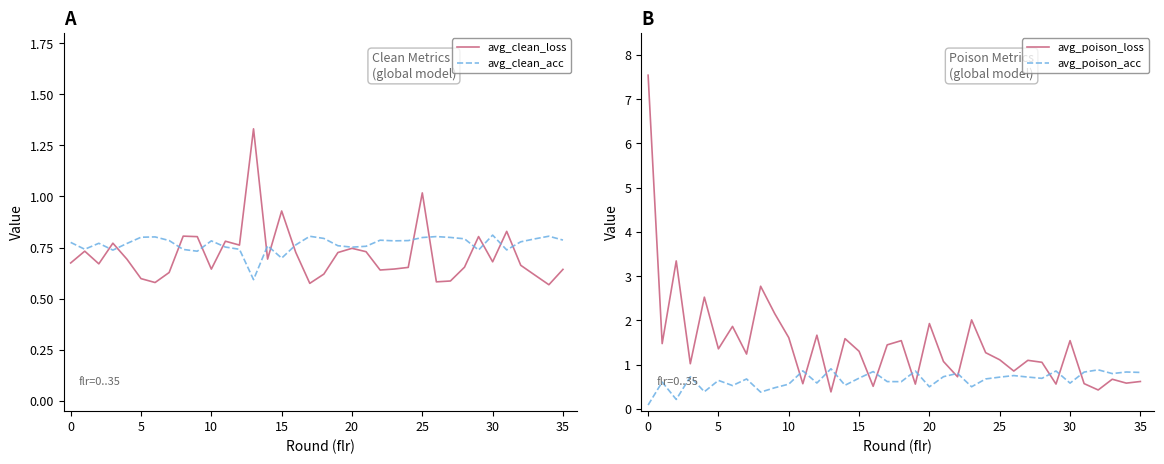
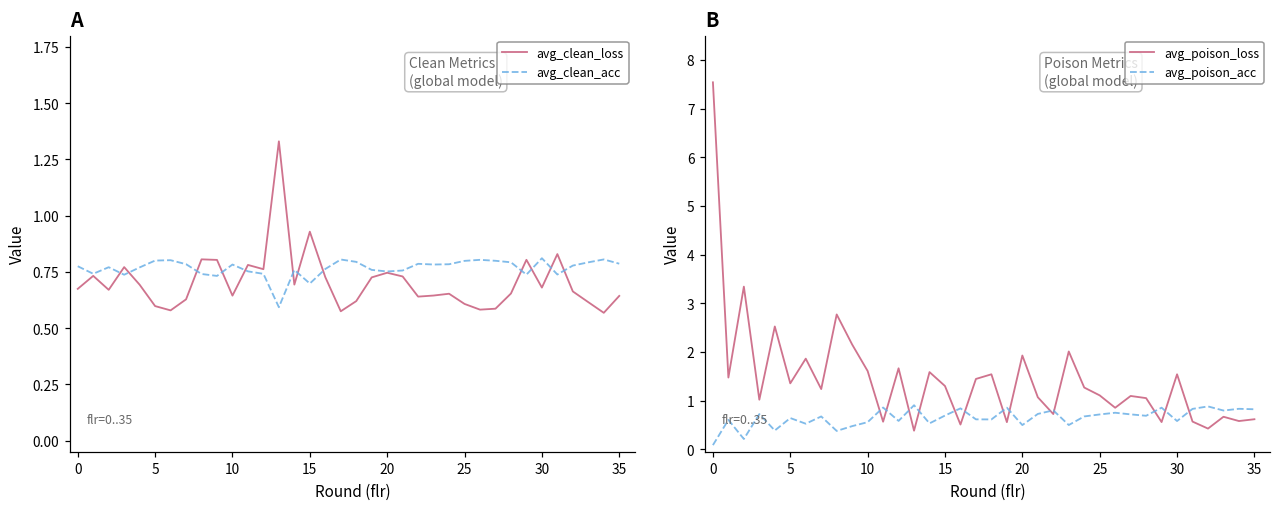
  {
    "A": {
      "avg_clean_loss": {
        "0": 0.67,
        "5": 0.60,
        "10": 0.64,
        "15": 0.93,
-       "25": 1.02,
+       "25": 0.61,
        "30": 0.68,
        "35": 0.64
      },
      "avg_clean_acc": {
        "0": 0.78,
        "5": 0.80,
        "10": 0.78,
        "15": 0.70,
        "25": 0.80,
        "30": 0.81,
        "35": 0.79
      }
    },
    "B": {
      "avg_poison_loss": {
        "0": 7.5,
        "5": 1.4,
        "10": 1.6,
        "15": 1.3,
        "20": 1.9,
        "25": 1.1,
        "30": 1.5,
        "35": 0.6
      },
      "avg_poison_acc": {
        "5": 0.6,
        "10": 0.6,
        "15": 0.7,
        "20": 0.5,
        "25": 0.7,
        "30": 0.6,
        "35": 0.8
      }
    }
  }
